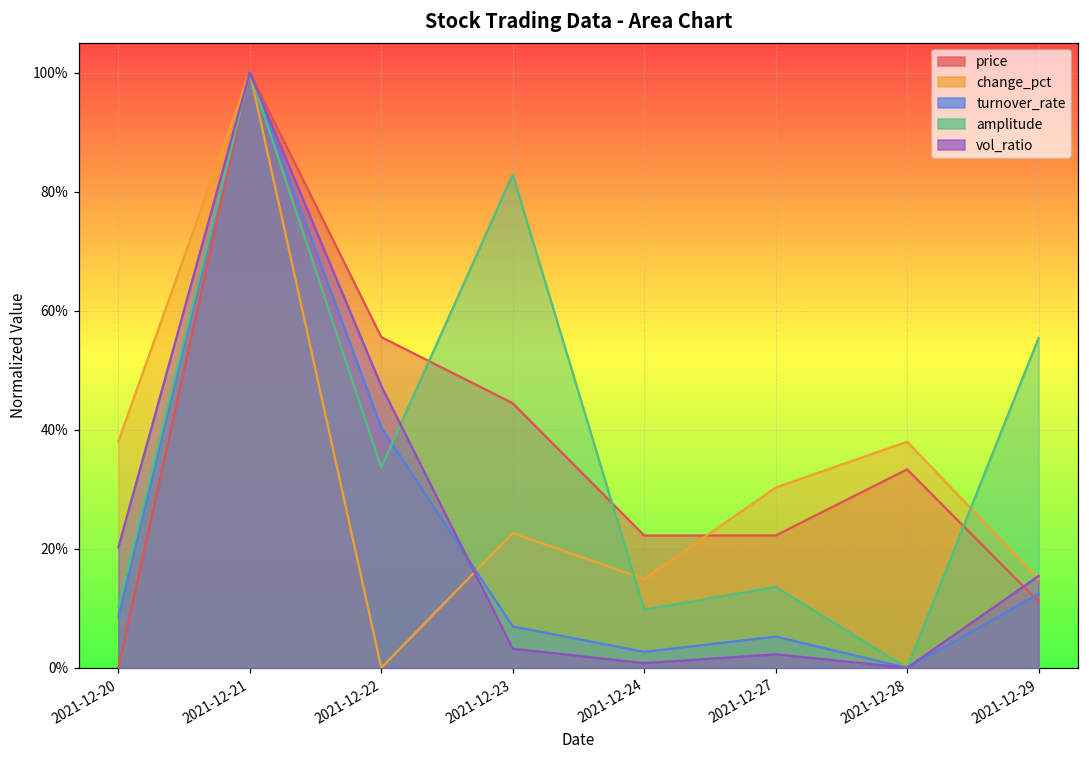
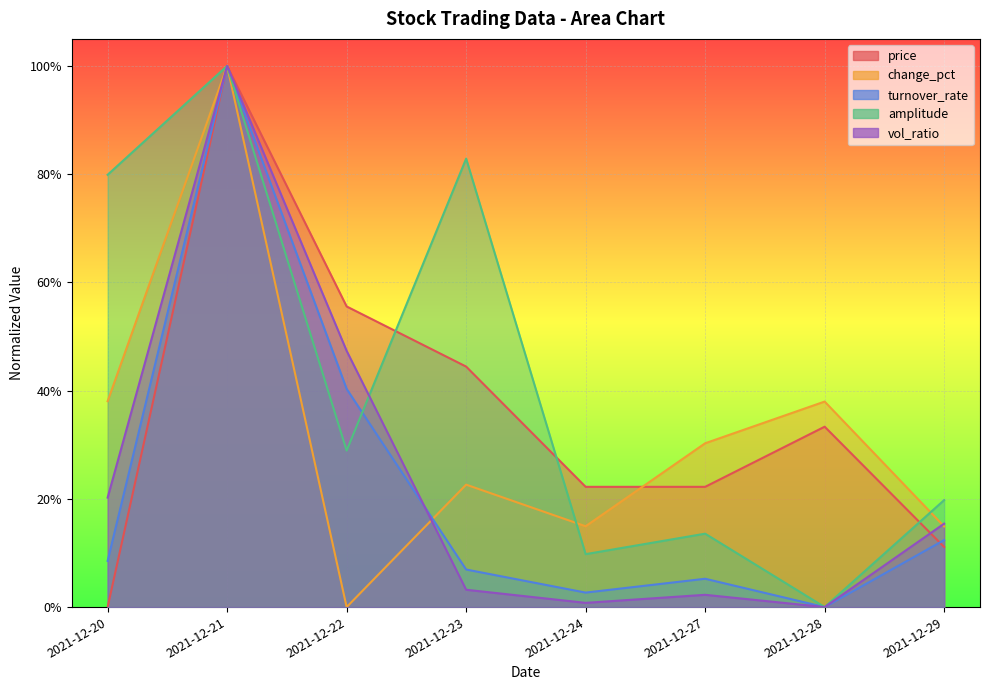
  {
    "amplitude": {
-     "2021-12-20": "10%",
-     "2021-12-22": "34%",
+     "2021-12-20": "80%",
+     "2021-12-22": "29%",
      "2021-12-23": "83%",
      "2021-12-24": "10%",
      "2021-12-27": "14%",
-     "2021-12-29": "55%"
+     "2021-12-29": "20%"
    }
  }
